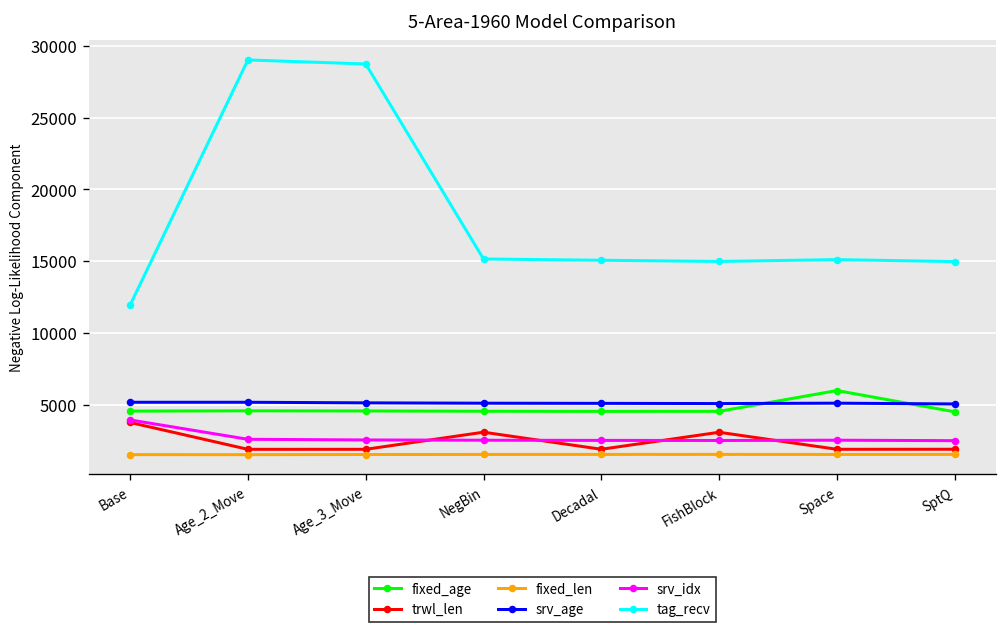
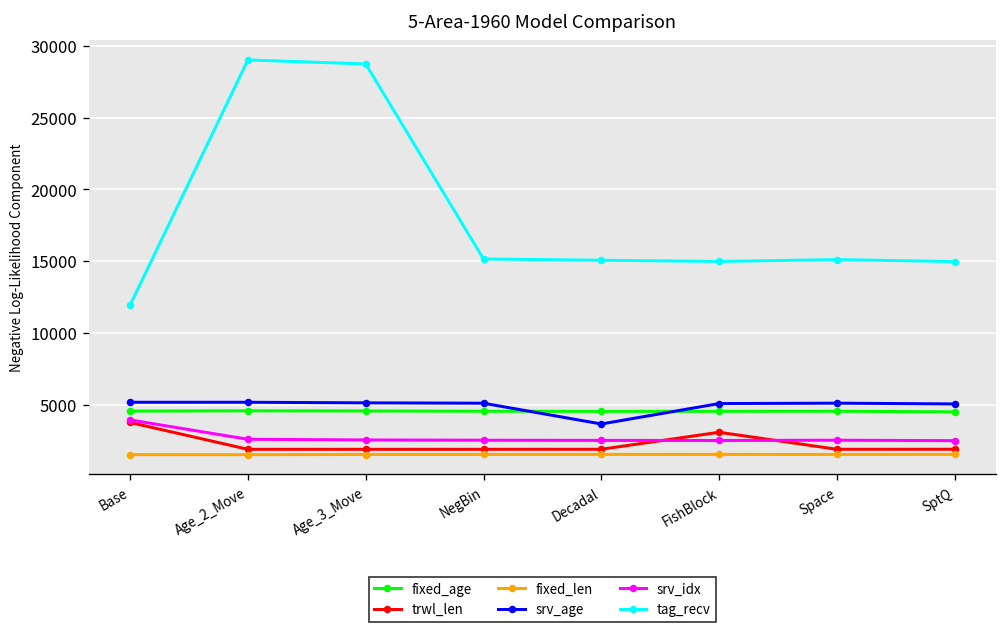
  {
    "fixed_age": {
      "Base": 4600,
      "Age_2_Move": 4600,
      "Age_3_Move": 4600,
      "NegBin": 4500,
      "Decadal": 4500,
      "FishBlock": 4500,
-     "Space": 6000,
+     "Space": 4500,
      "SptQ": 4500
    },
    "trwl_len": {
      "Age_2_Move": 1900,
      "Age_3_Move": 1900,
-     "NegBin": 3100,
+     "NegBin": 1900,
      "Decadal": 1900,
      "FishBlock": 3100,
      "Space": 1900,
      "SptQ": 1900
    },
    "fixed_len": {
      "Base": 1500,
      "Age_2_Move": 1500,
      "Age_3_Move": 1500,
      "NegBin": 1500,
      "Decadal": 1500,
      "FishBlock": 1500,
      "Space": 1500,
      "SptQ": 1500
    },
    "srv_age": {
      "Base": 5200,
      "Age_2_Move": 5200,
      "Age_3_Move": 5100,
      "NegBin": 5100,
-     "Decadal": 5100,
+     "Decadal": 3700,
      "FishBlock": 5100,
      "Space": 5100,
      "SptQ": 5100
    },
    "srv_idx": {
      "Age_2_Move": 2600,
      "Age_3_Move": 2500,
      "NegBin": 2500,
      "Decadal": 2500,
      "FishBlock": 2500,
      "Space": 2500,
      "SptQ": 2500
    },
    "tag_recv": {
      "Base": 11900,
      "Age_2_Move": 29000,
      "Age_3_Move": 28700,
      "NegBin": 15100,
      "Decadal": 15100,
      "FishBlock": 15000,
      "Space": 15100,
      "SptQ": 15000
    }
  }
